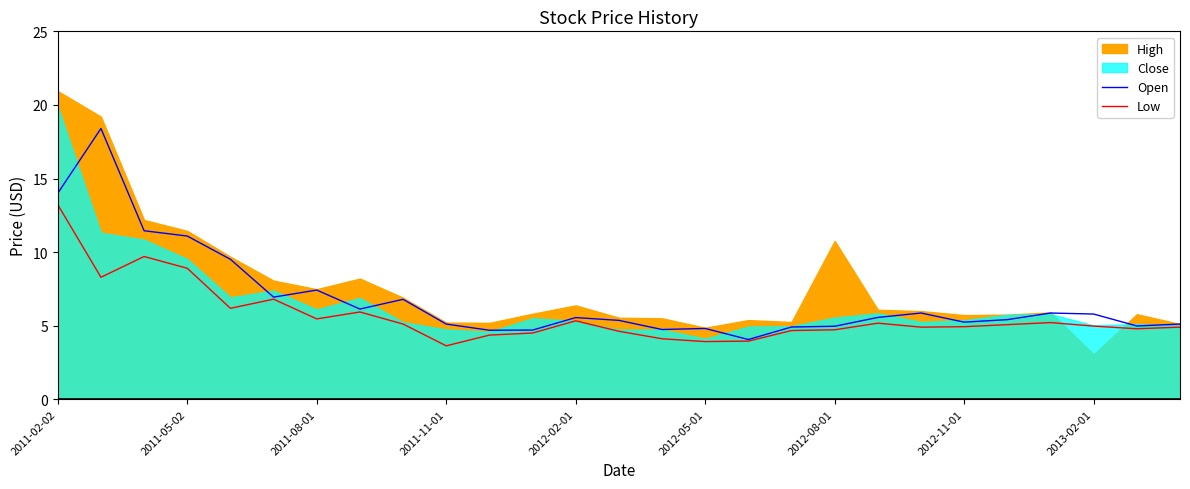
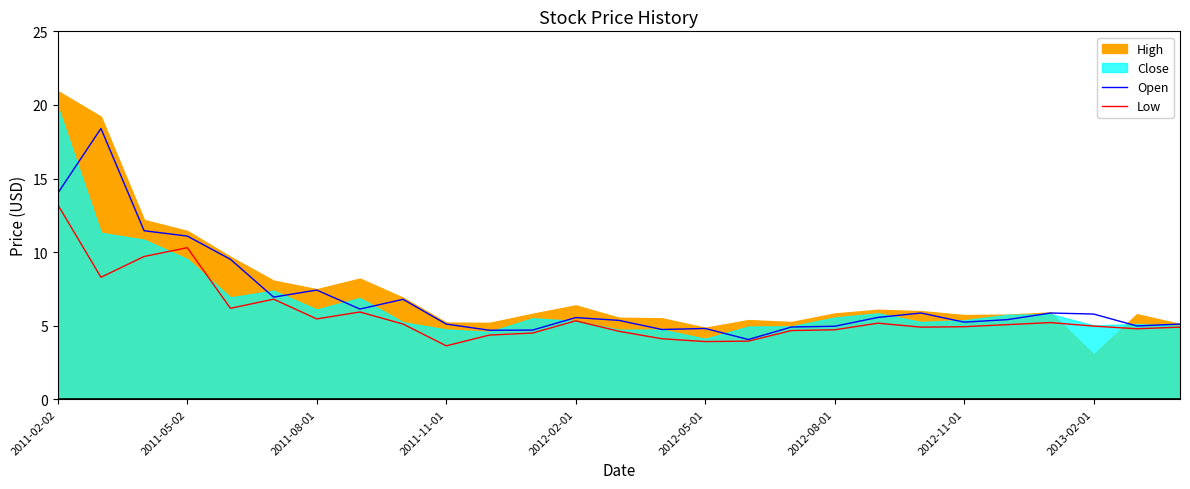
  {
    "Open": {
      "2011-02-02": 14.0,
      "2011-05-02": 11.1,
      "2012-02-01": 5.6,
      "2012-08-01": 5.0,
      "2013-02-01": 5.8
    },
    "High": {
      "2011-02-02": 20.9,
      "2011-05-02": 11.4,
      "2012-02-01": 6.4,
-     "2012-08-01": 10.8,
+     "2012-08-01": 5.8,
      "2012-11-01": 5.7,
      "2013-02-01": 3.1
    },
    "Low": {
      "2011-02-02": 13.2,
-     "2011-05-02": 8.9,
+     "2011-05-02": 10.3,
      "2011-08-01": 5.5,
      "2011-11-01": 3.6,
      "2012-05-01": 3.9,
      "2012-08-01": 4.7,
      "2012-11-01": 4.9
    },
    "Close": {
      "2011-02-02": 19.9,
      "2011-05-02": 9.5,
      "2011-08-01": 6.1,
      "2011-11-01": 4.7,
      "2012-05-01": 4.1,
      "2012-08-01": 5.6
    }
  }
